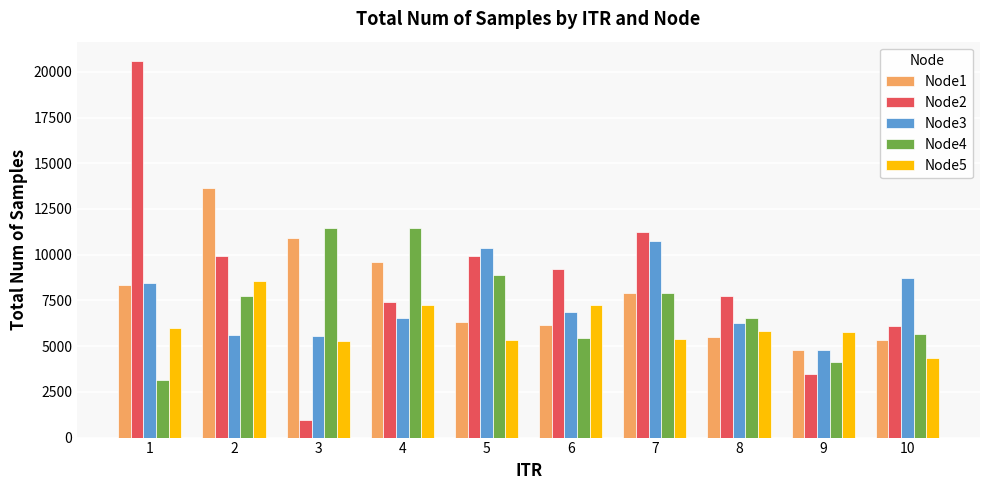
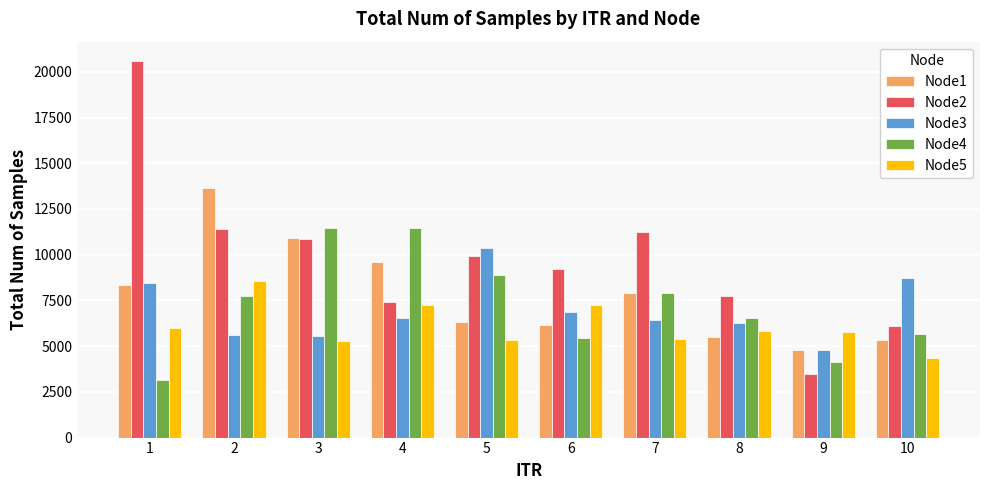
  {
    "Node1": {
      "1": 8400,
      "2": 13700,
      "3": 10900,
      "4": 9600,
      "5": 6300,
      "6": 6100,
      "7": 7900,
      "8": 5500,
      "9": 4800,
      "10": 5400
    },
    "Node2": {
      "1": 20600,
-     "2": 9900,
-     "3": 900,
+     "2": 11400,
+     "3": 10900,
      "4": 7400,
      "5": 10000,
      "6": 9200,
      "7": 11300,
      "8": 7700,
      "9": 3500,
      "10": 6100
    },
    "Node3": {
      "1": 8500,
      "2": 5600,
      "3": 5600,
      "4": 6600,
      "5": 10400,
      "6": 6900,
-     "7": 10800,
+     "7": 6400,
      "8": 6200,
      "9": 4800,
      "10": 8700
    },
    "Node4": {
      "1": 3100,
      "2": 7700,
      "3": 11400,
      "4": 11500,
      "5": 8900,
      "6": 5500,
      "7": 7900,
      "8": 6500,
      "9": 4200,
      "10": 5700
    },
    "Node5": {
      "1": 6000,
      "2": 8600,
      "3": 5300,
      "4": 7200,
      "5": 5300,
      "6": 7200,
      "7": 5400,
      "8": 5800,
      "9": 5800,
      "10": 4300
    }
  }
